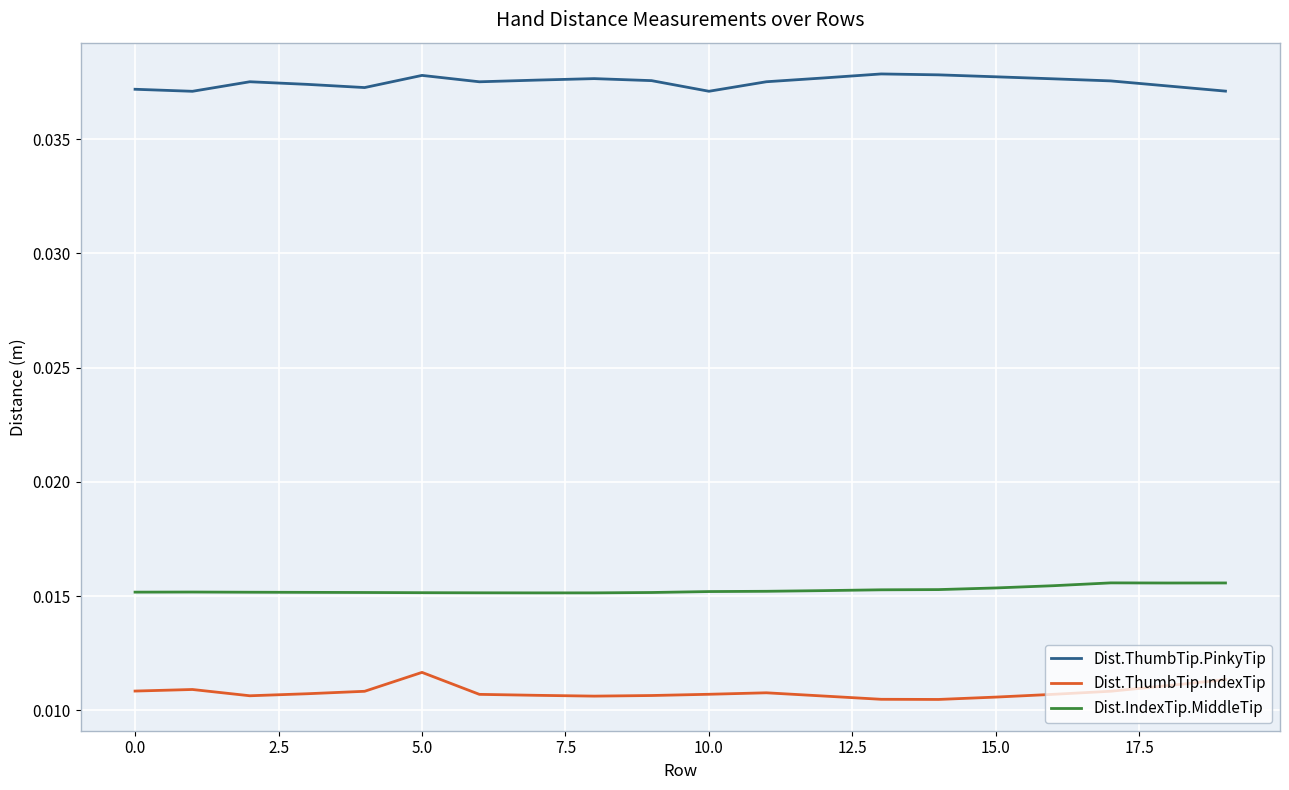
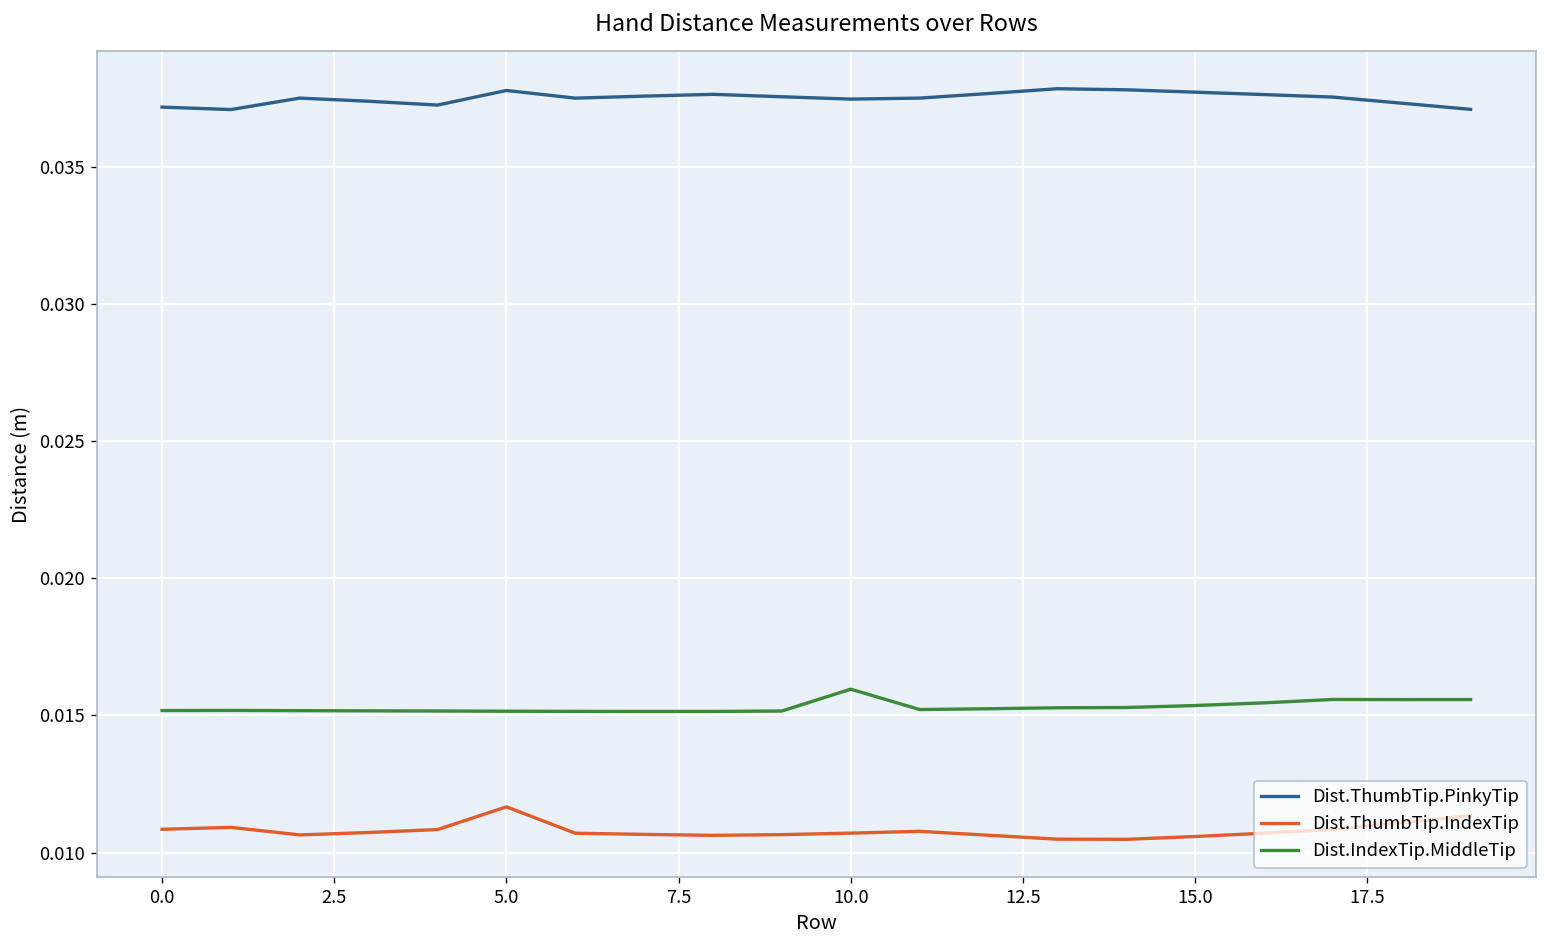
  {
    "Dist.ThumbTip.PinkyTip": {
      "0.0": 0.0372,
      "5.0": 0.0378,
-     "10.0": 0.0371,
+     "10.0": 0.0375,
      "15.0": 0.0377
    },
    "Dist.ThumbTip.IndexTip": {
      "0.0": 0.0109,
      "5.0": 0.0117,
      "10.0": 0.0107,
      "15.0": 0.0106
    },
    "Dist.IndexTip.MiddleTip": {
      "0.0": 0.0152,
      "5.0": 0.0152,
-     "10.0": 0.0152,
+     "10.0": 0.0160,
      "15.0": 0.0154
    }
  }
